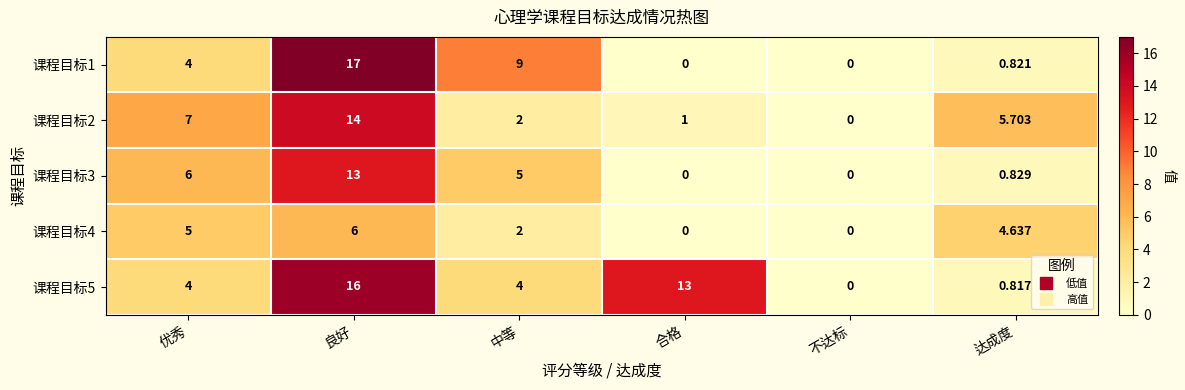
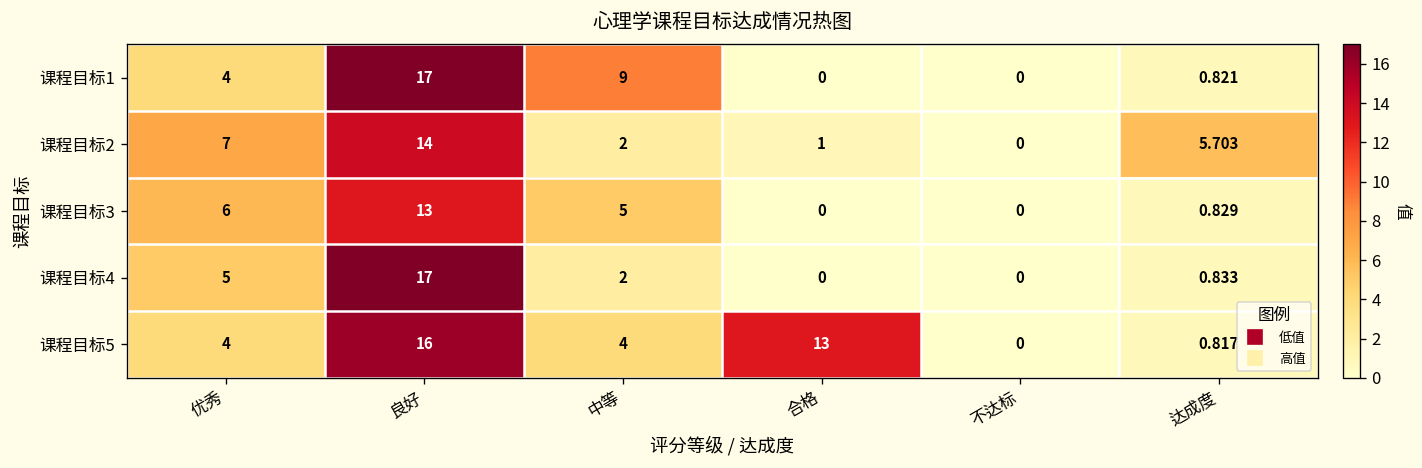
  {
    "课程目标1": {
      "优秀": 4,
      "良好": 17,
      "中等": 9,
      "合格": 0,
      "不达标": 0,
      "达成度": 0.821
    },
    "课程目标2": {
      "优秀": 7,
      "良好": 14,
      "中等": 2,
      "合格": 1,
      "不达标": 0,
      "达成度": 5.703
    },
    "课程目标3": {
      "优秀": 6,
      "良好": 13,
      "中等": 5,
      "合格": 0,
      "不达标": 0,
      "达成度": 0.829
    },
    "课程目标4": {
      "优秀": 5,
-     "良好": 6,
+     "良好": 17,
      "中等": 2,
      "合格": 0,
      "不达标": 0,
-     "达成度": 4.637
+     "达成度": 0.833
    },
    "课程目标5": {
      "优秀": 4,
      "良好": 16,
      "中等": 4,
      "合格": 13,
      "不达标": 0
    }
  }
